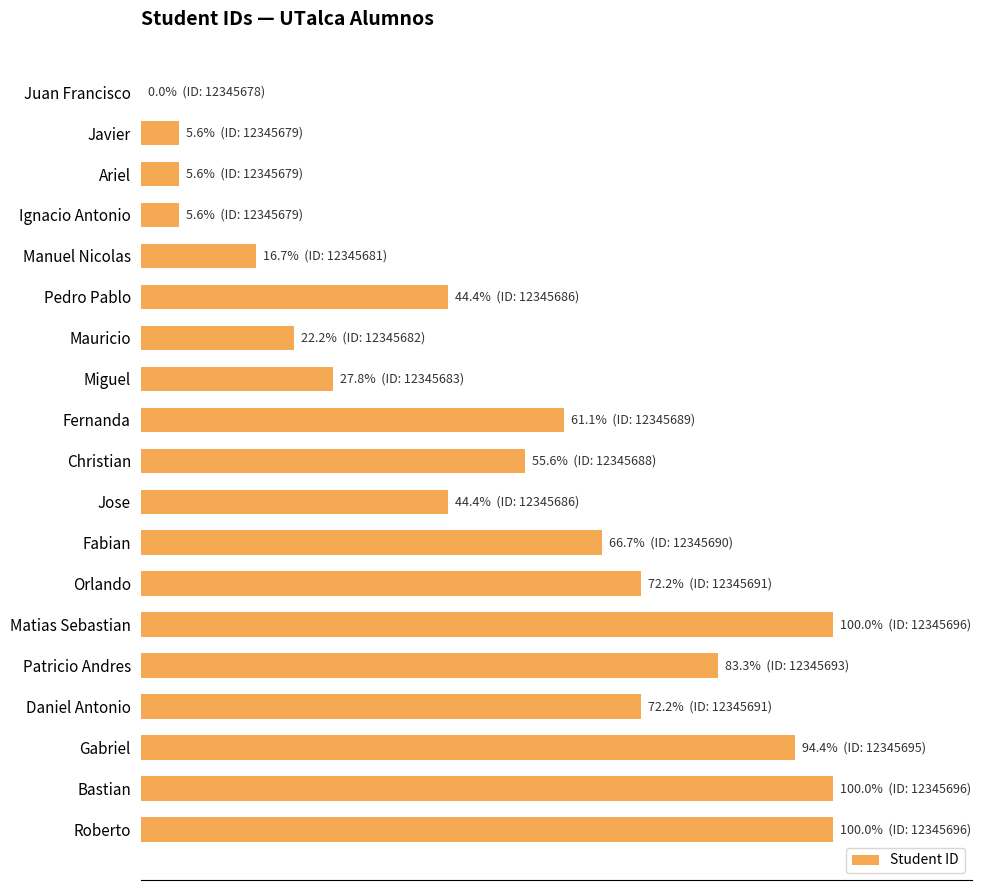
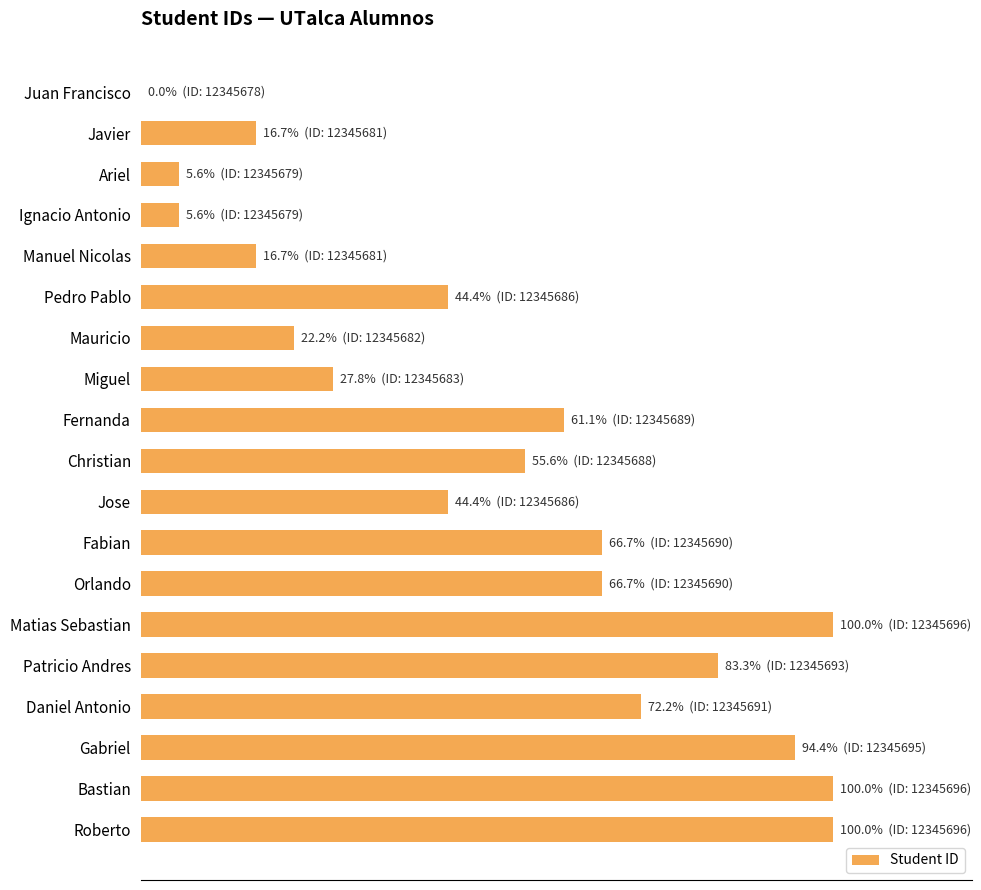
  {
    "Juan Francisco": "0.0%",
-   "Javier": "5.6% (ID: 12345679)",
+   "Javier": "16.7% (ID: 12345681)",
    "Ariel": "5.6%",
    "Ignacio Antonio": "5.6%",
    "Manuel Nicolas": "16.7%",
    "Pedro Pablo": "44.4%",
    "Mauricio": "22.2%",
    "Miguel": "27.8%",
    "Fernanda": "61.1%",
    "Christian": "55.6%",
    "Jose": "44.4%",
    "Fabian": "66.7%",
-   "Orlando": "72.2% (ID: 12345691)",
+   "Orlando": "66.7% (ID: 12345690)",
    "Matias Sebastian": "100.0%",
    "Patricio Andres": "83.3%",
    "Daniel Antonio": "72.2%",
    "Gabriel": "94.4%",
    "Bastian": "100.0%",
    "Roberto": "100.0%"
  }
